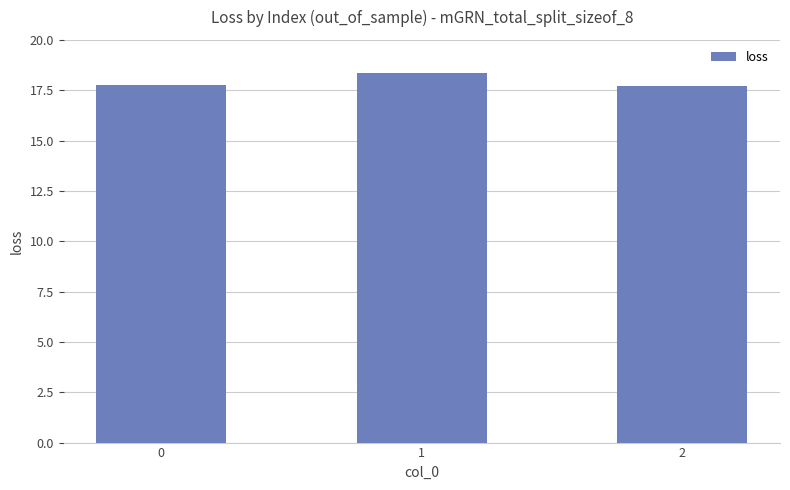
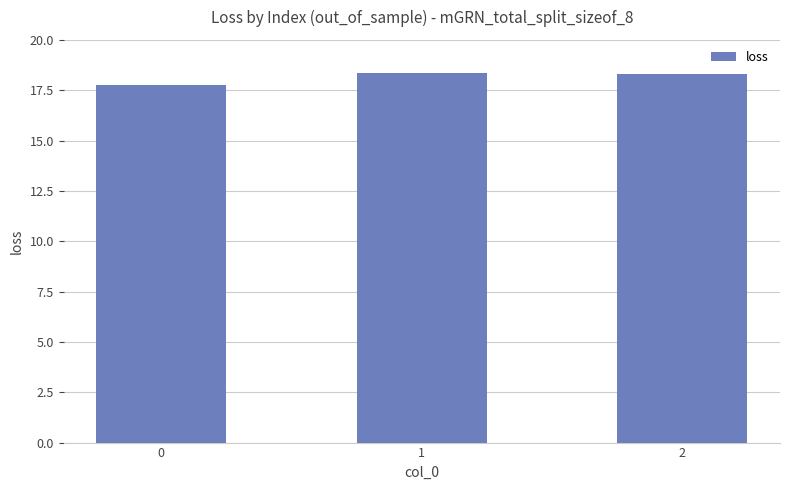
  {
    "0": 17.8,
    "1": 18.4,
-   "2": 17.7
+   "2": 18.3
  }
